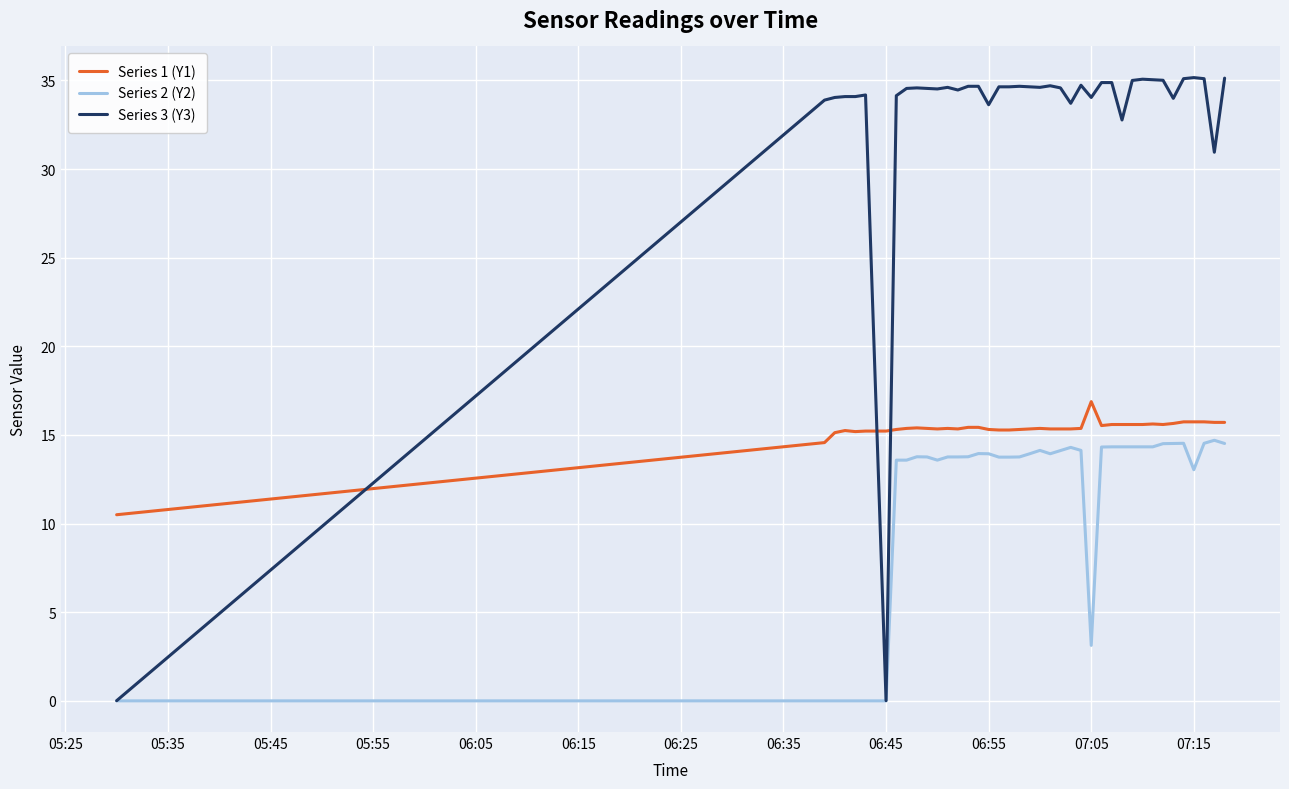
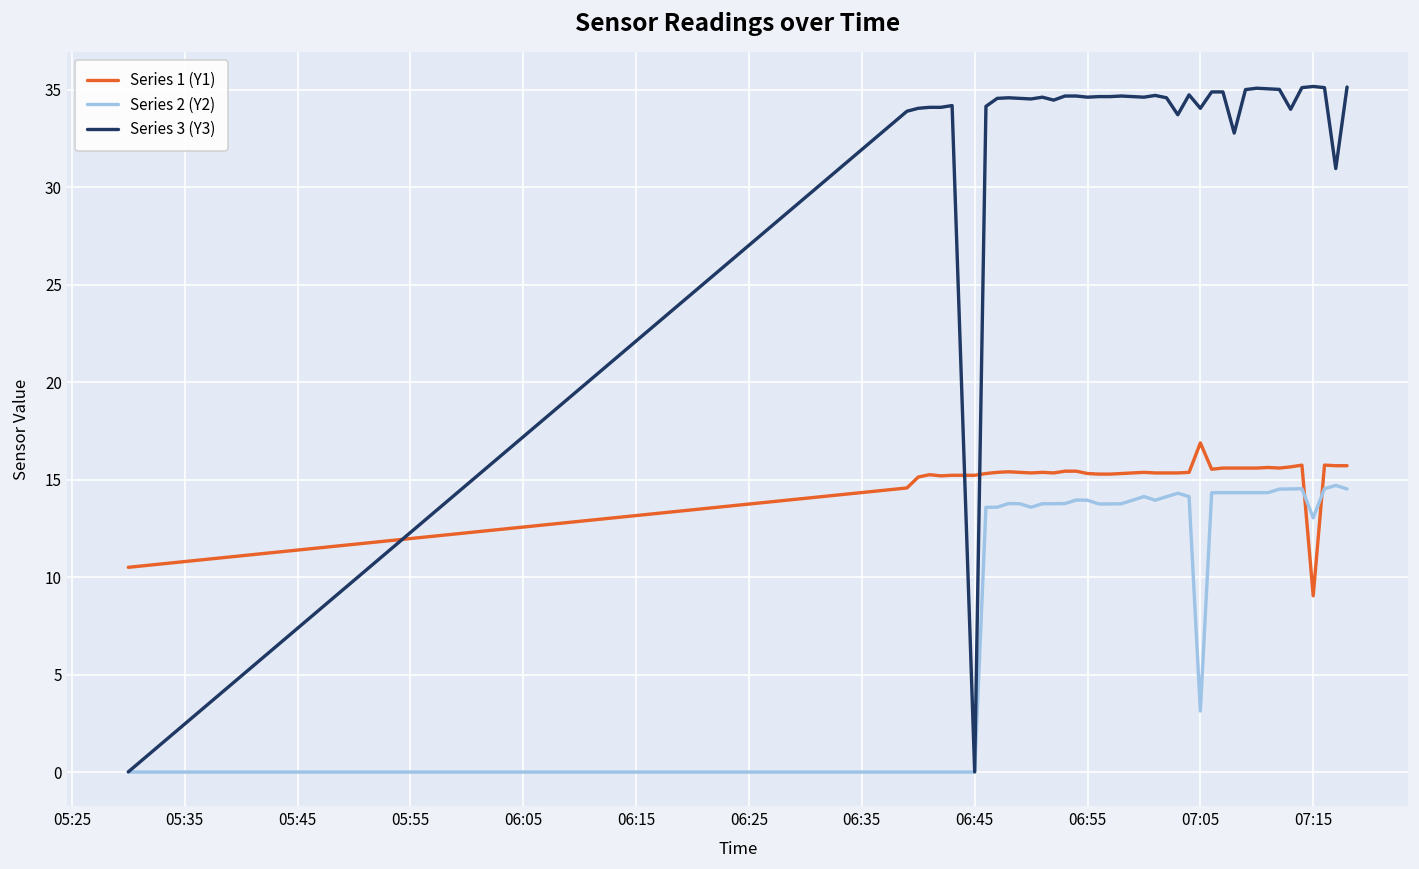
  {
    "Series 1 (Y1)": {
      "06:45": 15.2,
      "06:55": 15.3,
      "07:05": 16.9,
-     "07:15": 15.7
+     "07:15": 9.0
    },
    "Series 2 (Y2)": {
      "06:55": 13.9,
      "07:05": 3.1,
      "07:15": 13.0
    },
    "Series 3 (Y3)": {
-     "06:55": 33.6,
+     "06:55": 34.6,
      "07:05": 34.0,
      "07:15": 35.2
    }
  }
